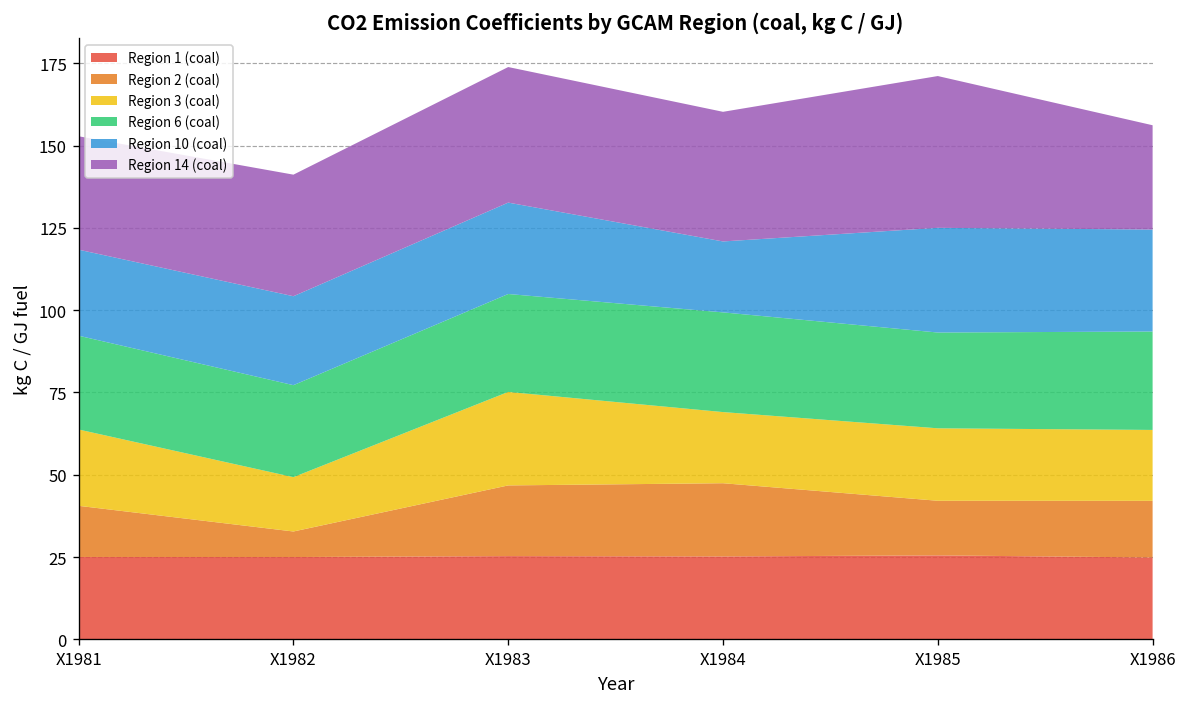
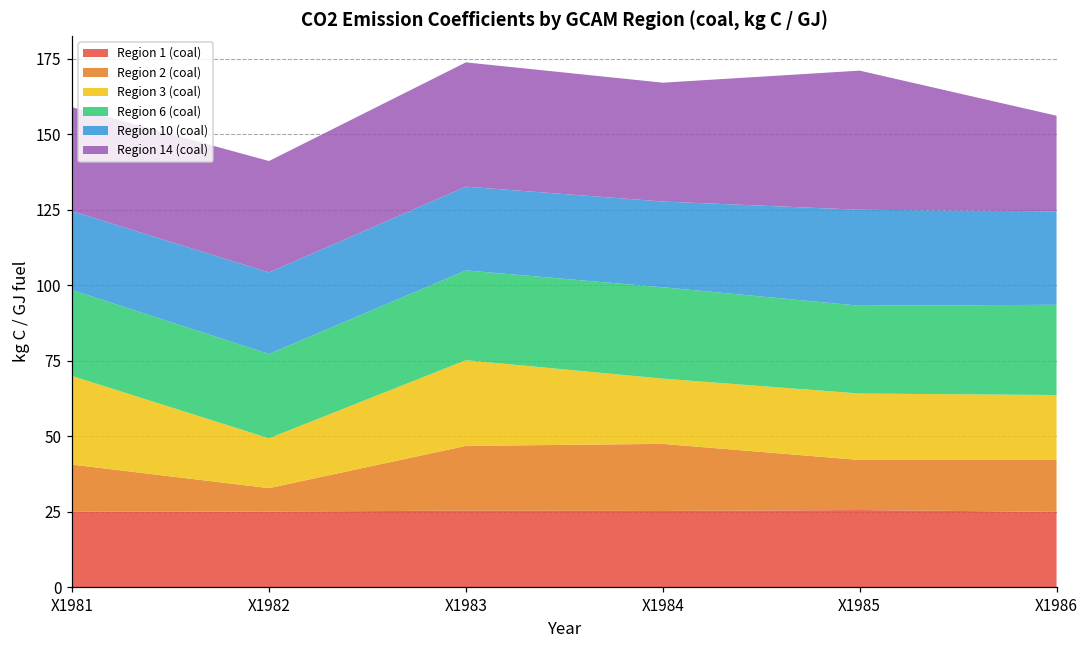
  {
    "Region 3 (coal)": {
-     "X1981": 23,
+     "X1981": 29,
      "X1982": 16,
      "X1983": 28,
      "X1984": 22,
      "X1985": 22,
      "X1986": 22
    },
    "Region 6 (coal)": {
      "X1981": 28,
      "X1982": 28,
      "X1983": 30,
      "X1984": 30,
      "X1985": 29,
      "X1986": 30
    },
    "Region 10 (coal)": {
      "X1981": 26,
      "X1982": 27,
      "X1983": 28,
-     "X1984": 22,
+     "X1984": 28,
      "X1985": 32,
      "X1986": 31
    },
    "Region 14 (coal)": {
      "X1981": 34,
      "X1982": 37,
      "X1983": 41,
      "X1984": 39,
      "X1985": 46,
      "X1986": 32
    }
  }
